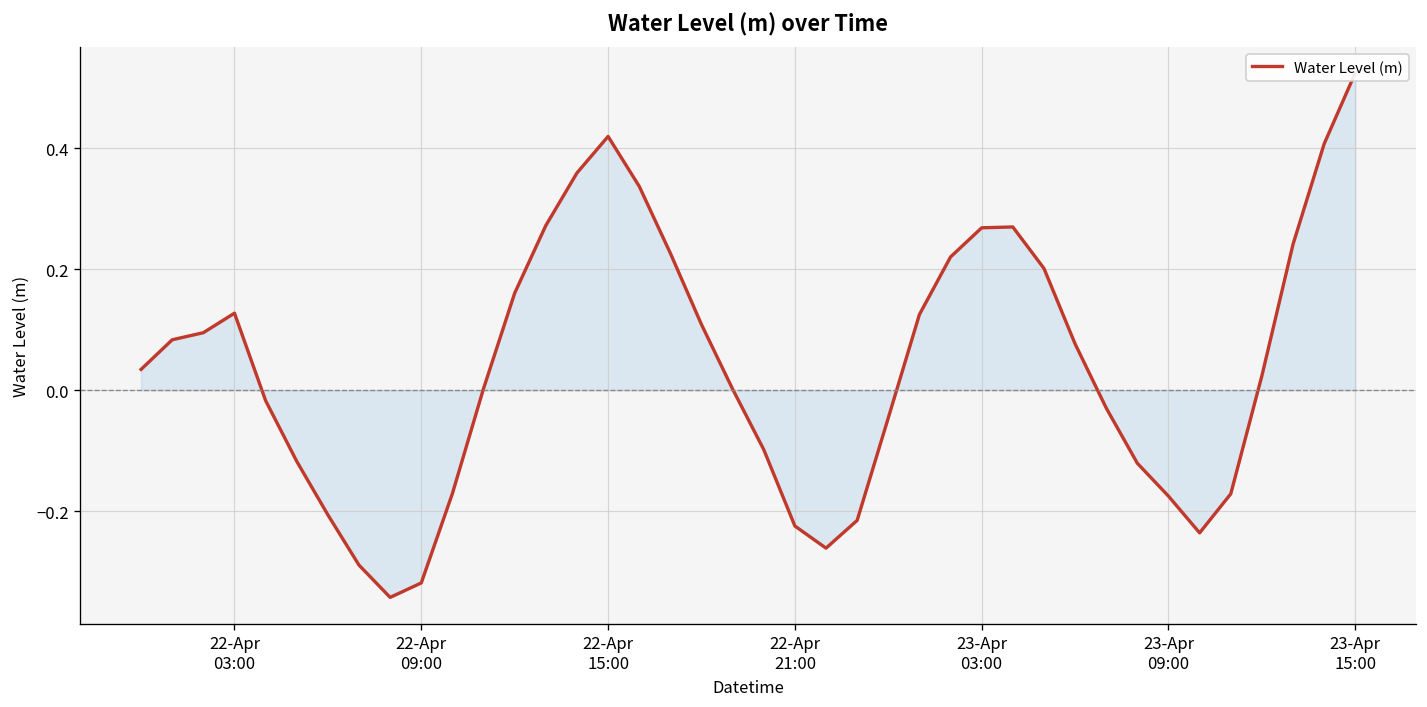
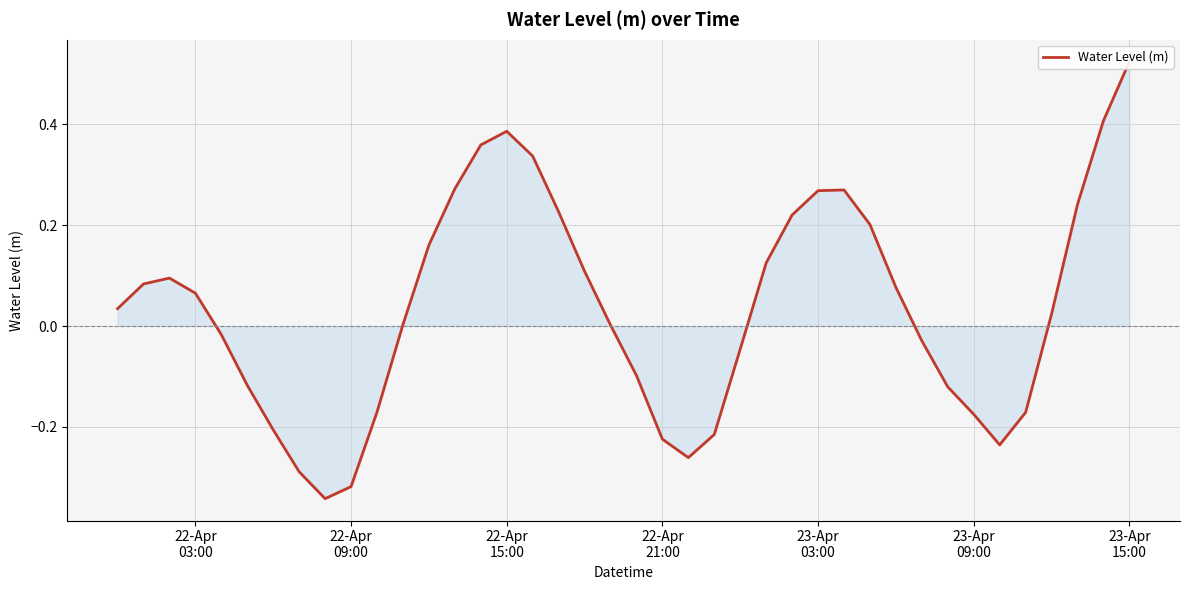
  {
    "Water Level (m)": {
-     "22-Apr 03:00": 0.13,
+     "22-Apr 03:00": 0.07,
      "22-Apr 09:00": -0.32,
-     "22-Apr 15:00": 0.42,
+     "22-Apr 15:00": 0.39,
      "22-Apr 21:00": -0.22,
      "23-Apr 09:00": -0.18
    }
  }
